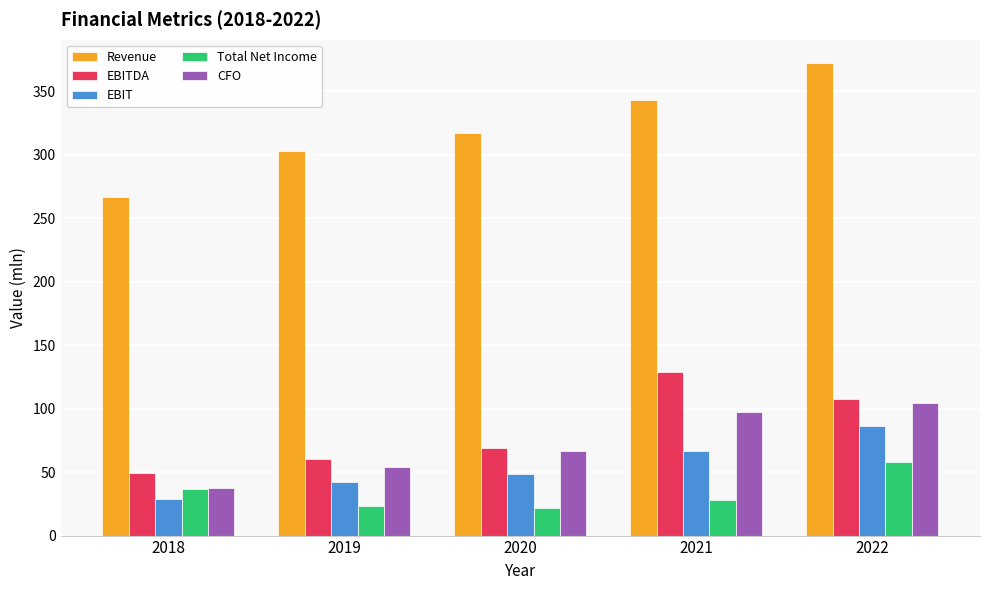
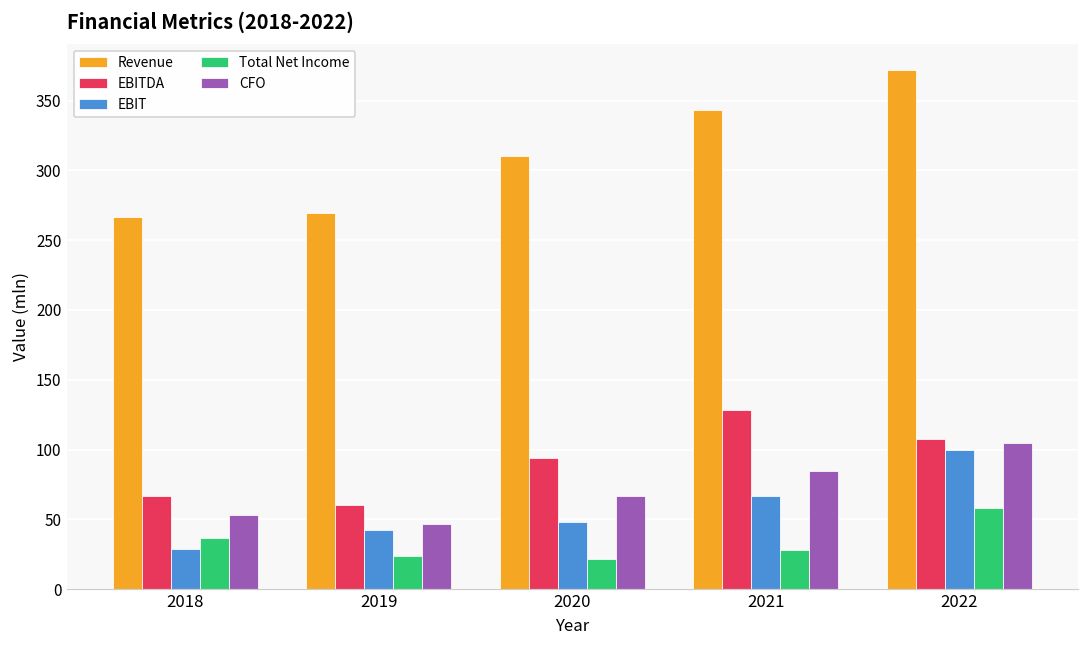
  {
    "Revenue": {
      "2018": 267,
-     "2019": 303,
-     "2020": 317,
+     "2019": 269,
+     "2020": 311,
      "2021": 343,
      "2022": 372
    },
    "EBITDA": {
-     "2018": 49,
+     "2018": 67,
      "2019": 60,
-     "2020": 69,
+     "2020": 94,
      "2021": 129,
      "2022": 108
    },
    "EBIT": {
      "2018": 29,
      "2019": 42,
      "2020": 48,
      "2021": 67,
-     "2022": 87
+     "2022": 100
    },
    "Total Net Income": {
      "2018": 37,
      "2019": 23,
      "2020": 22,
      "2021": 28,
      "2022": 58
    },
    "CFO": {
-     "2018": 38,
-     "2019": 54,
+     "2018": 53,
+     "2019": 46,
      "2020": 67,
-     "2021": 97,
+     "2021": 85,
      "2022": 105
    }
  }
